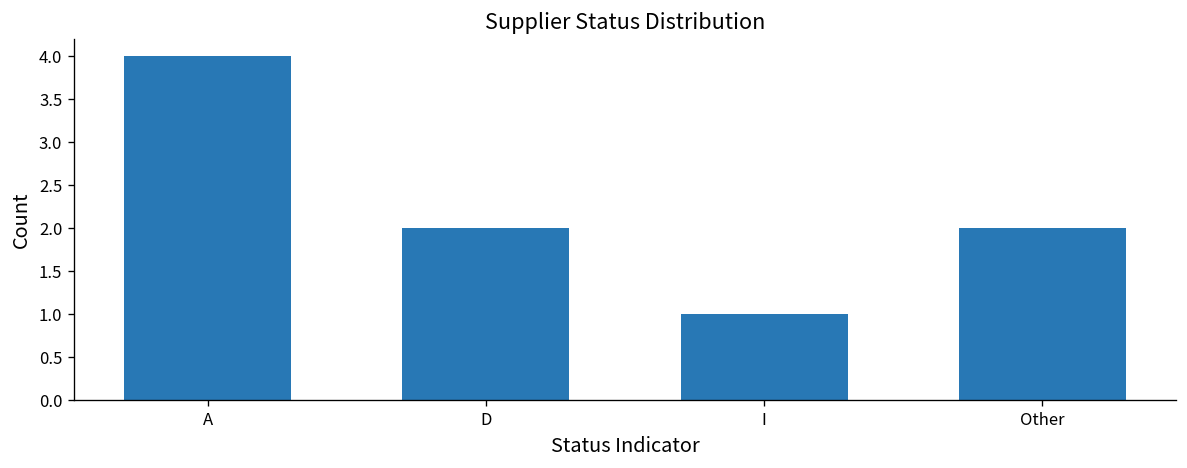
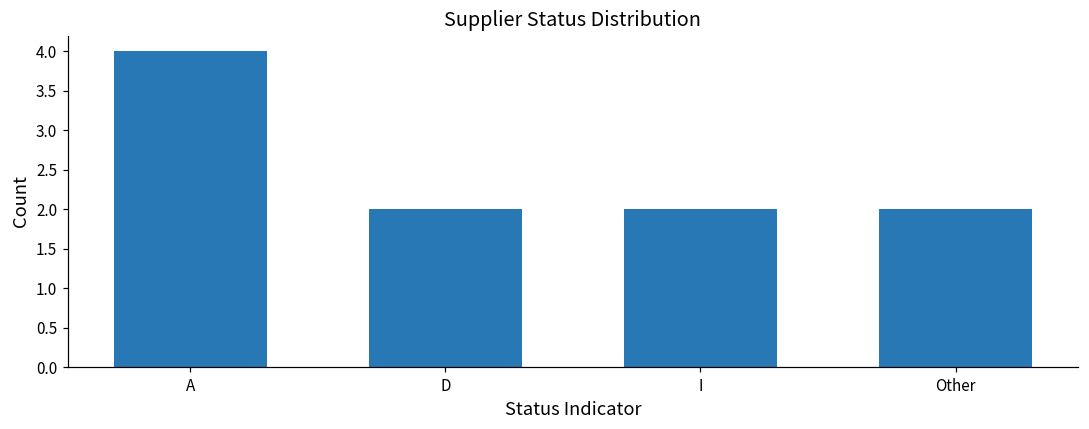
  {
    "A": 4,
    "D": 2,
-   "I": 1,
+   "I": 2,
    "Other": 2
  }
